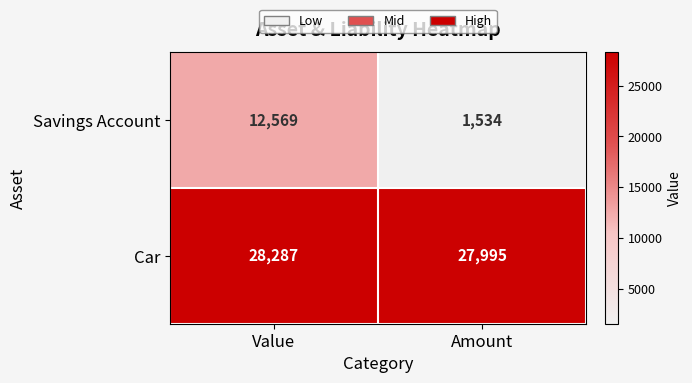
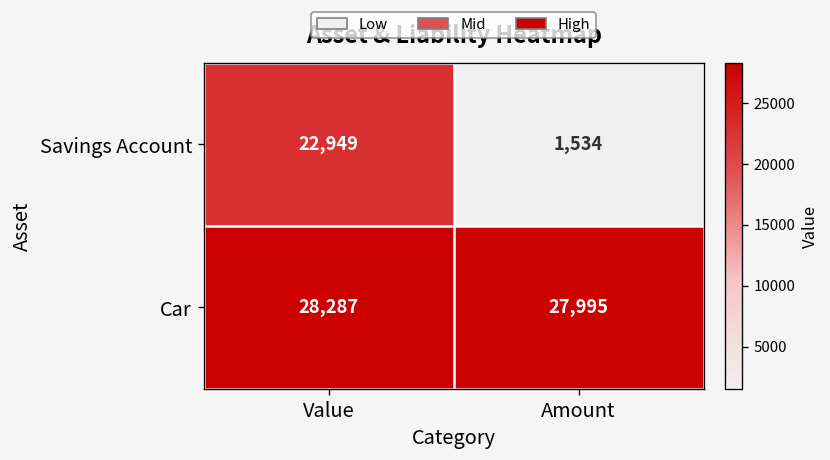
  {
    "Savings Account": {
-     "Value": "12,569",
+     "Value": "22,949",
      "Amount": "1,534"
    },
    "Car": {
      "Value": "28,287",
      "Amount": "27,995"
    }
  }
